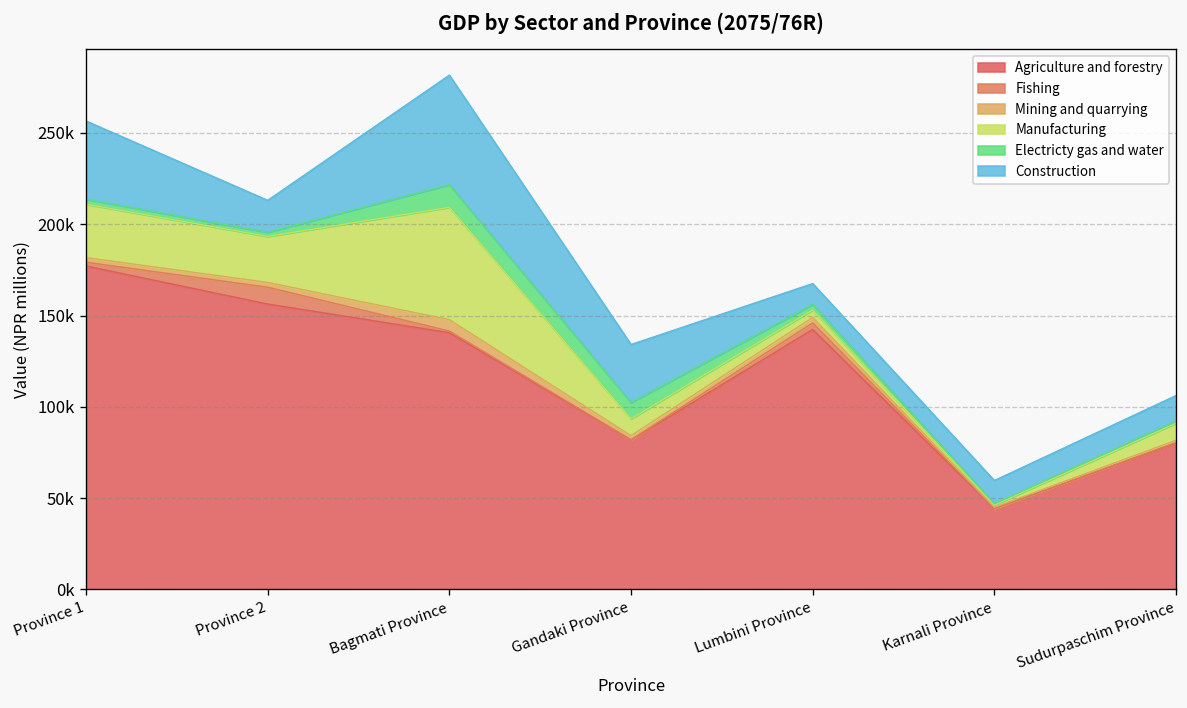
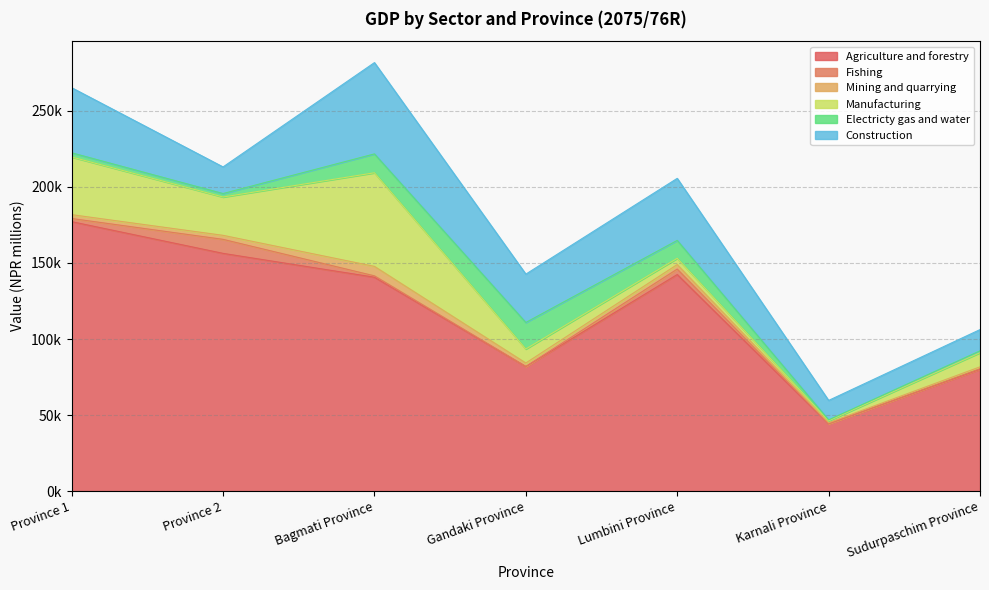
  {
    "Manufacturing": {
-     "Province 1": 29000,
+     "Province 1": 38000,
      "Province 2": 25000,
      "Bagmati Province": 62000,
      "Gandaki Province": 9000,
      "Lumbini Province": 4000
    },
    "Electricty gas and water": {
      "Province 1": 3000,
      "Province 2": 2000,
      "Bagmati Province": 12000,
-     "Gandaki Province": 9000,
-     "Lumbini Province": 3000
+     "Gandaki Province": 17000,
+     "Lumbini Province": 12000
    },
    "Construction": {
      "Province 1": 43000,
      "Province 2": 17000,
      "Bagmati Province": 60000,
      "Gandaki Province": 32000,
-     "Lumbini Province": 11000,
+     "Lumbini Province": 41000,
      "Karnali Province": 13000,
      "Sudurpaschim Province": 14000
    }
  }
